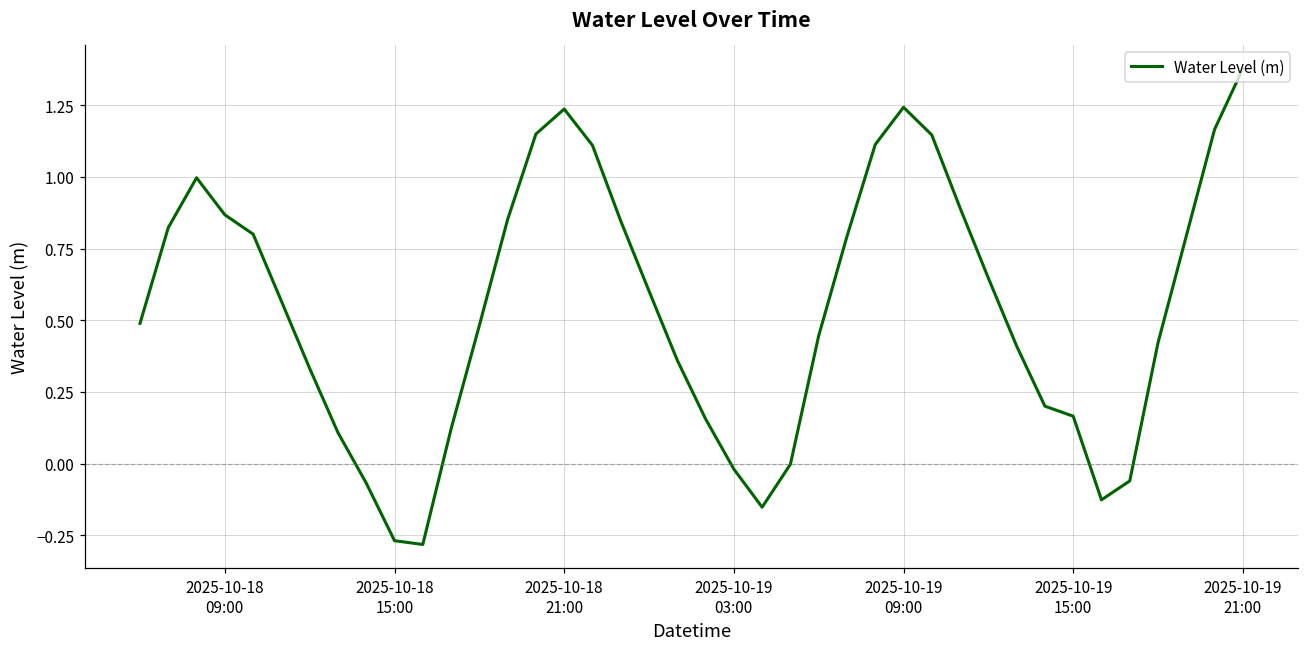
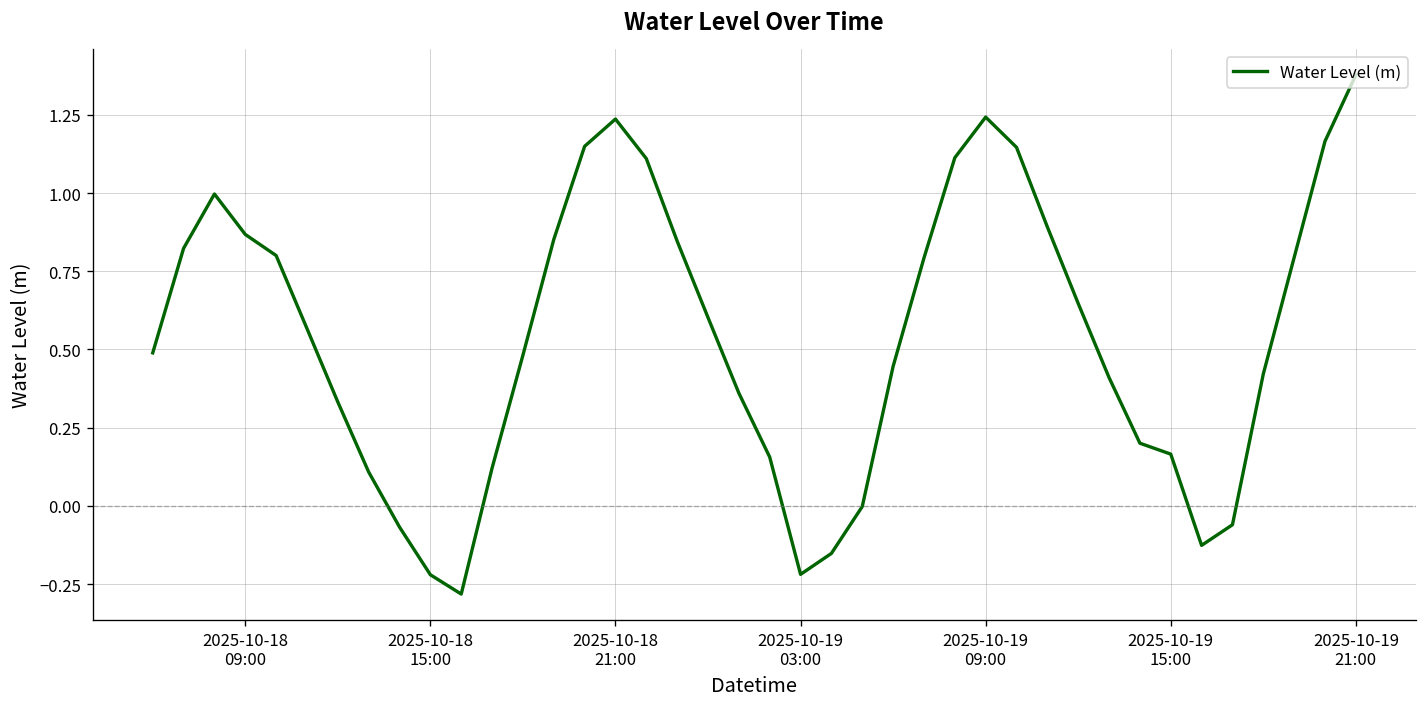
  {
    "2025-10-18 09:00": 0.87,
-   "2025-10-18 15:00": -0.27,
+   "2025-10-18 15:00": -0.22,
    "2025-10-18 21:00": 1.24,
-   "2025-10-19 03:00": -0.02,
+   "2025-10-19 03:00": -0.22,
    "2025-10-19 09:00": 1.24,
    "2025-10-19 15:00": 0.17
  }
